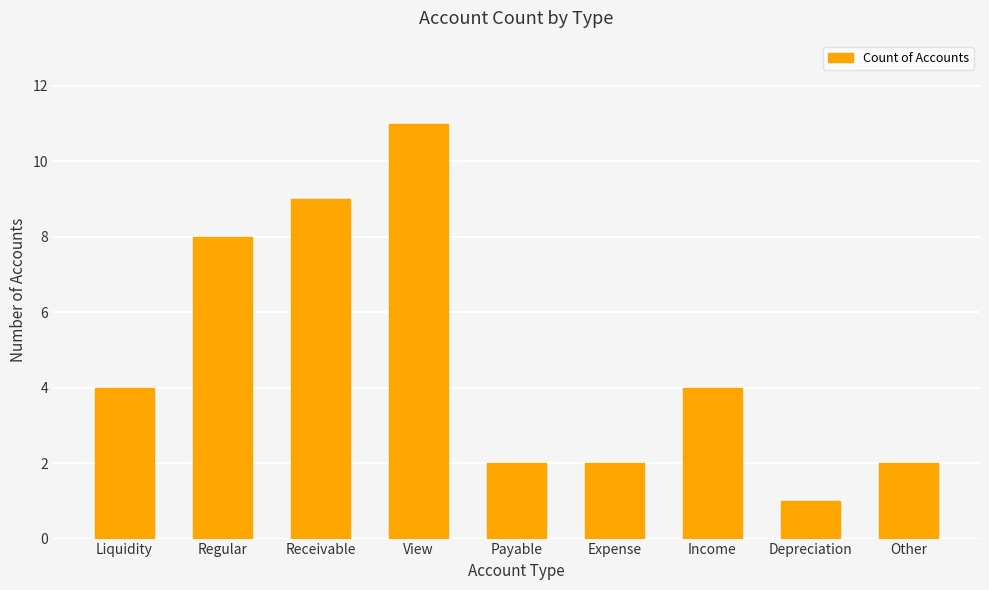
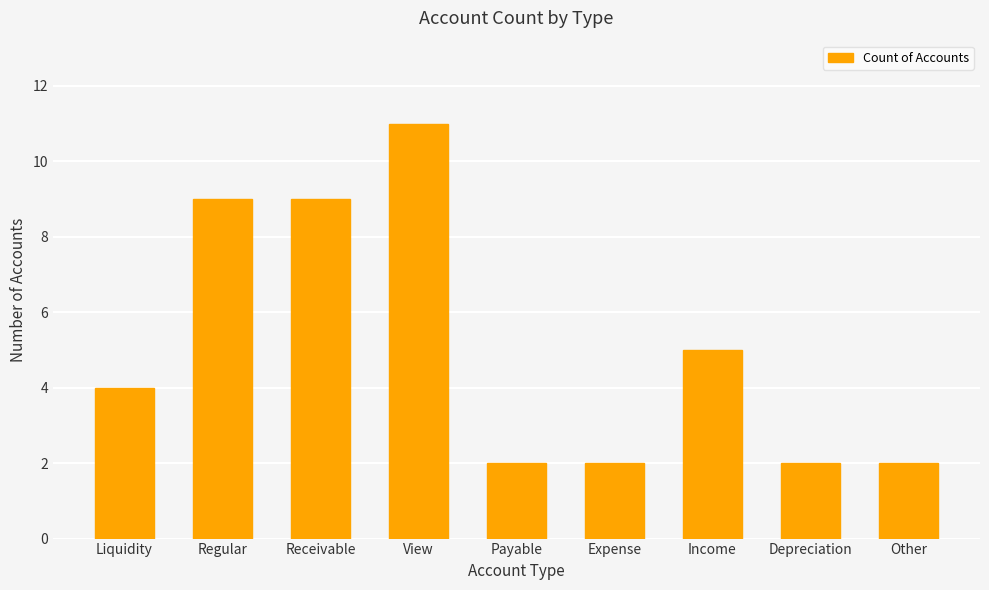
  {
    "Liquidity": 4,
-   "Regular": 8,
+   "Regular": 9,
    "Receivable": 9,
    "View": 11,
    "Payable": 2,
    "Expense": 2,
-   "Income": 4,
-   "Depreciation": 1,
+   "Income": 5,
+   "Depreciation": 2,
    "Other": 2
  }
